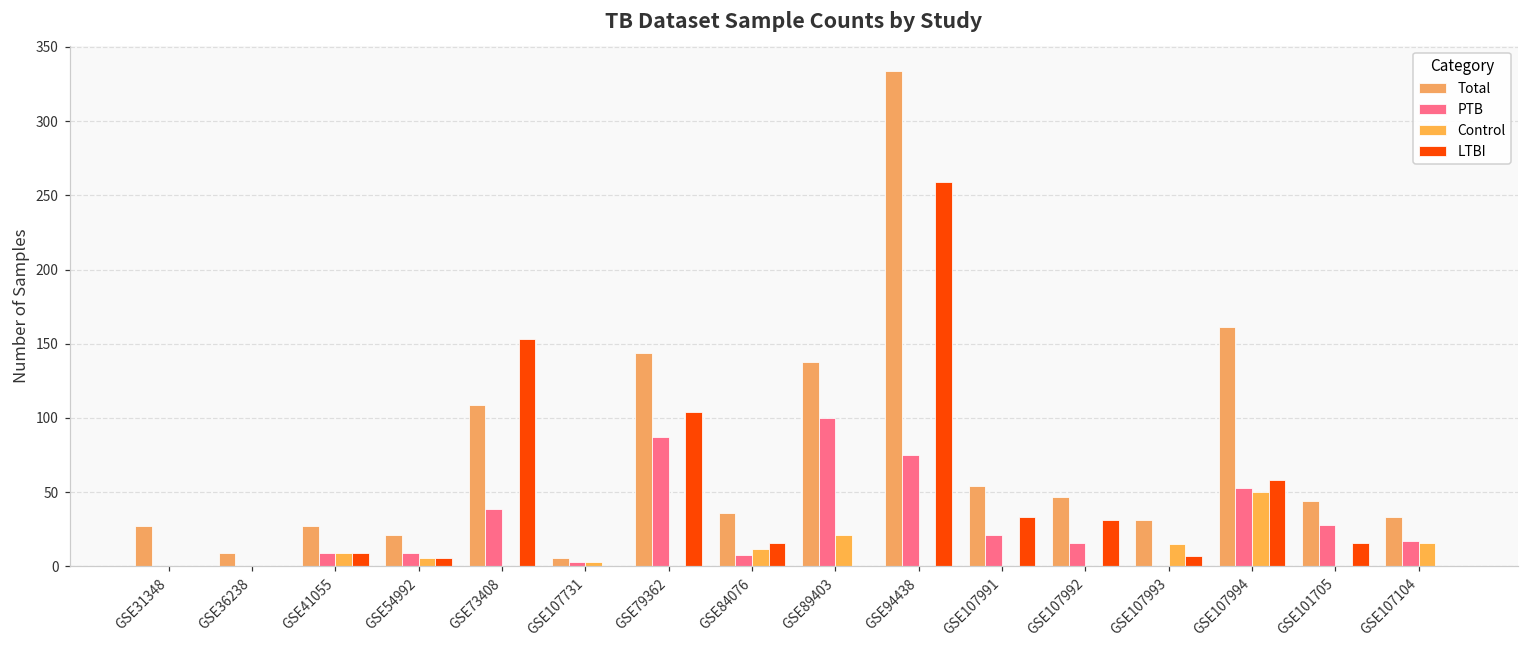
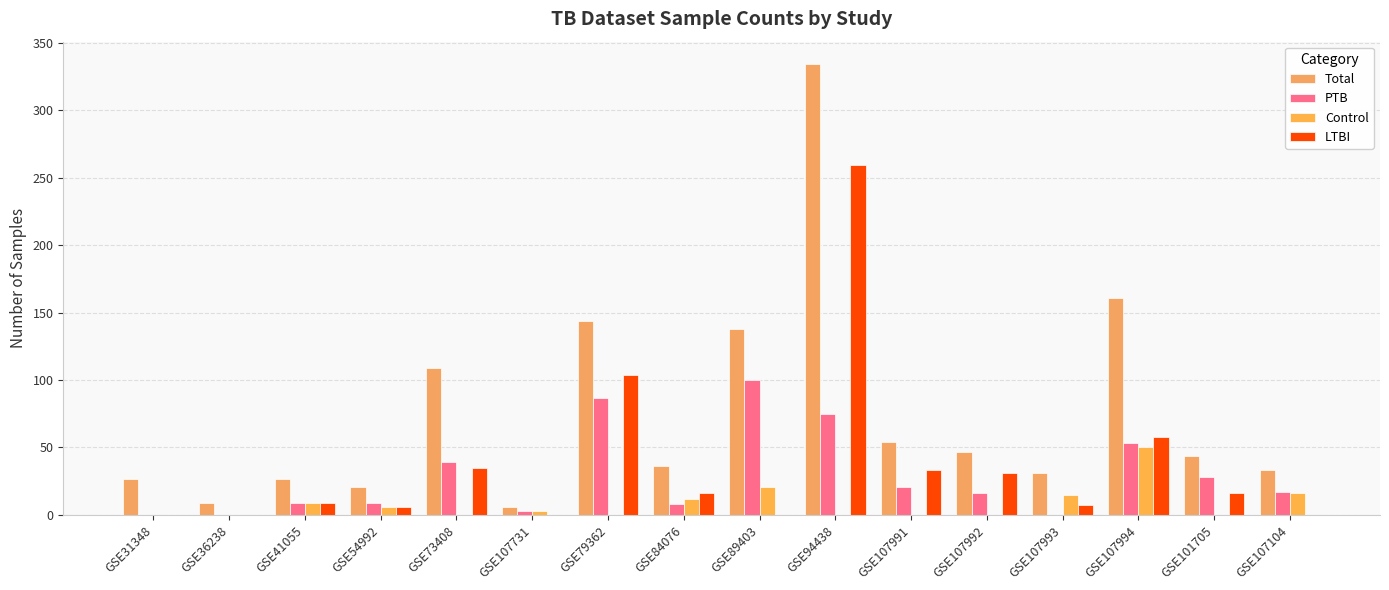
  {
    "PTB": {
      "GSE31348": 0,
      "GSE36238": 0,
      "GSE41055": 9,
      "GSE54992": 9,
      "GSE73408": 39,
      "GSE107731": 3,
      "GSE79362": 87,
      "GSE84076": 8,
      "GSE89403": 100,
      "GSE94438": 75,
      "GSE107991": 21,
      "GSE107992": 16,
      "GSE107993": 0,
      "GSE107994": 53,
      "GSE101705": 28,
      "GSE107104": 17
    },
    "LTBI": {
      "GSE31348": 0,
      "GSE36238": 0,
      "GSE41055": 9,
      "GSE54992": 6,
-     "GSE73408": 153,
+     "GSE73408": 35,
      "GSE107731": 0,
      "GSE79362": 104,
      "GSE84076": 16,
      "GSE89403": 0,
      "GSE94438": 259,
      "GSE107991": 33,
      "GSE107992": 31,
      "GSE107993": 7,
      "GSE107994": 58,
      "GSE101705": 16,
      "GSE107104": 0
    }
  }
